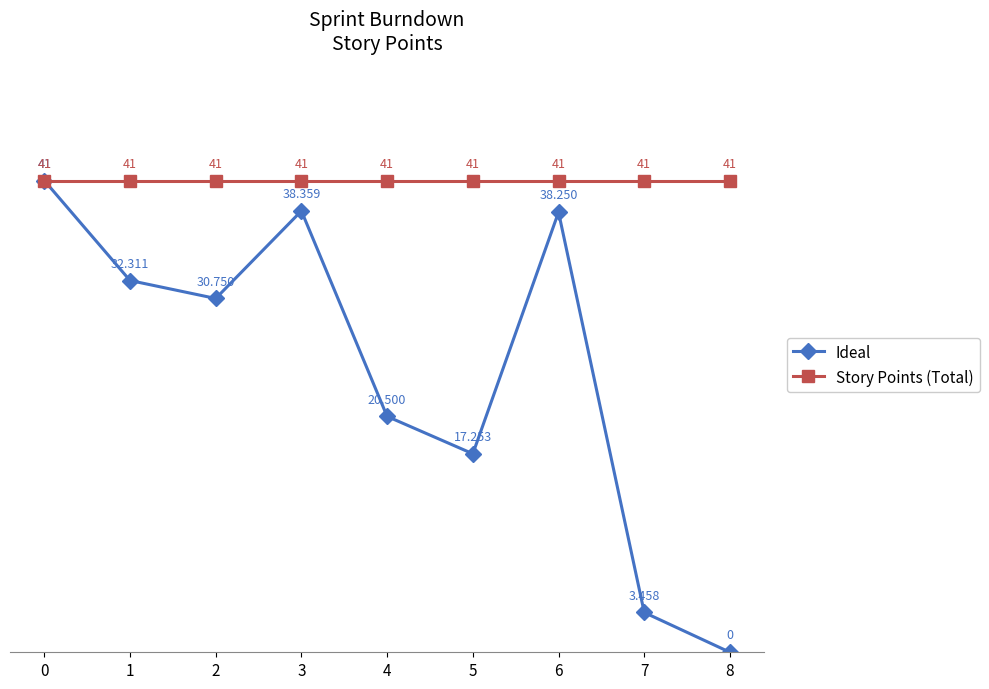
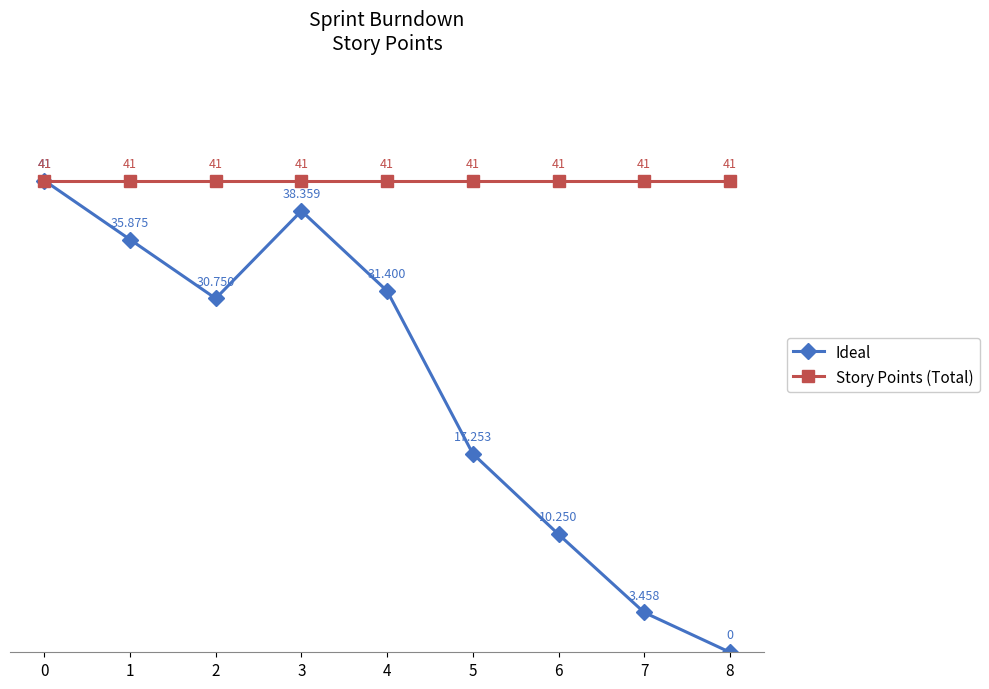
  {
    "Ideal": {
-     "1": 32.311,
+     "1": 35.875,
      "2": 30.750,
      "3": 38.359,
-     "4": 20.500,
+     "4": 31.400,
      "5": 17.253,
-     "6": 38.250,
+     "6": 10.250,
      "7": 3.458,
      "8": 0
    },
    "Story Points (Total)": {
      "1": 41,
      "2": 41,
      "3": 41,
      "4": 41,
      "5": 41,
      "6": 41,
      "7": 41,
      "8": 41
    }
  }
